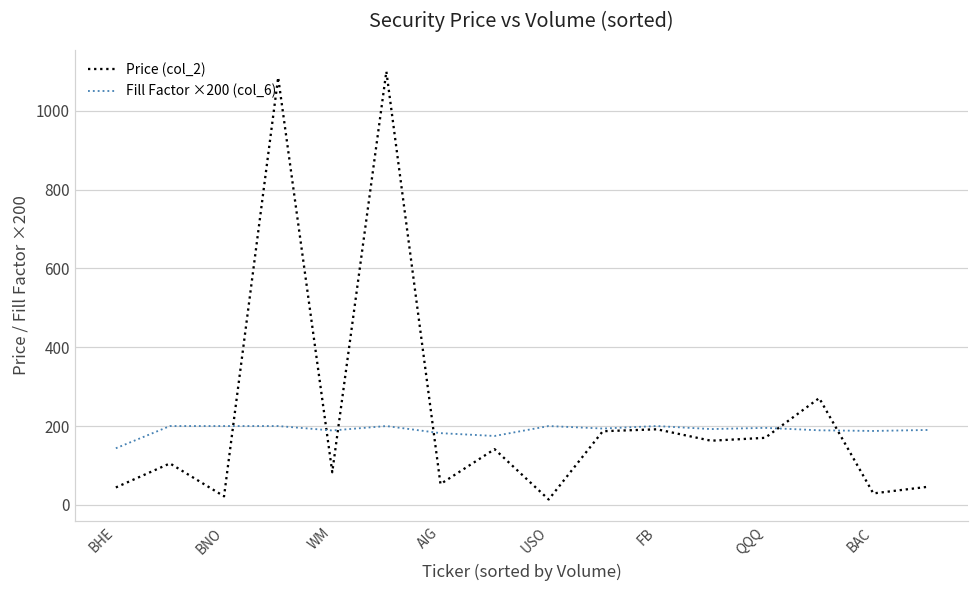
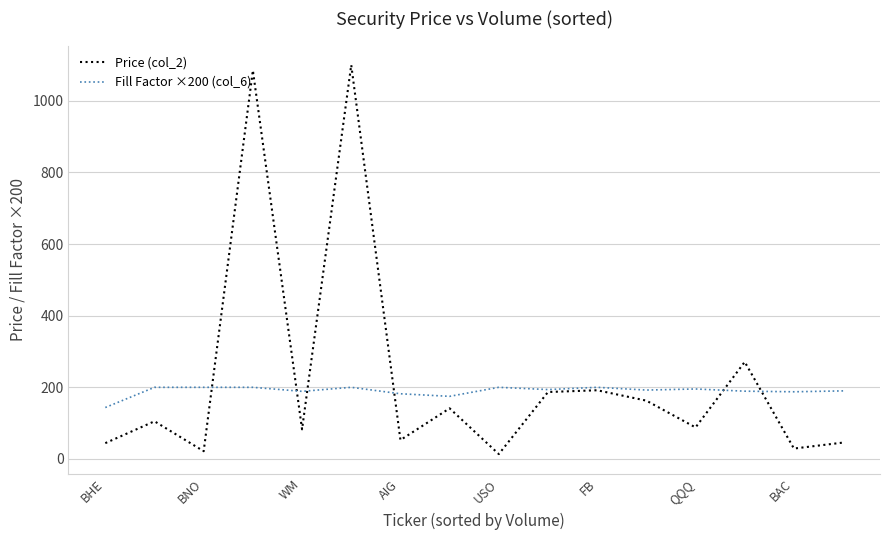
  {
    "Price (col_2)": {
      "BHE": 40,
      "USO": 10,
      "FB": 190,
-     "QQQ": 170
+     "QQQ": 90
    },
    "Fill Factor ×200 (col_6)": {
      "BHE": 140,
      "USO": 200,
      "FB": 200,
      "QQQ": 200
    }
  }
